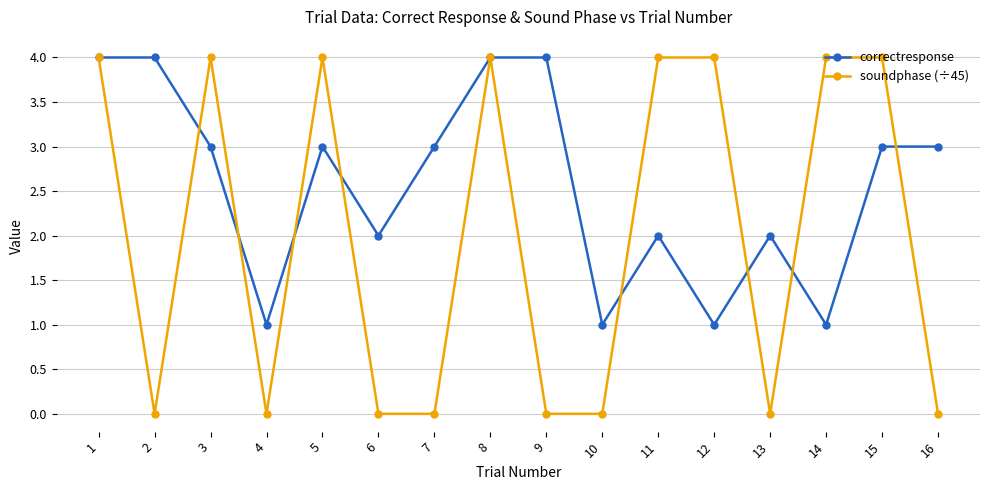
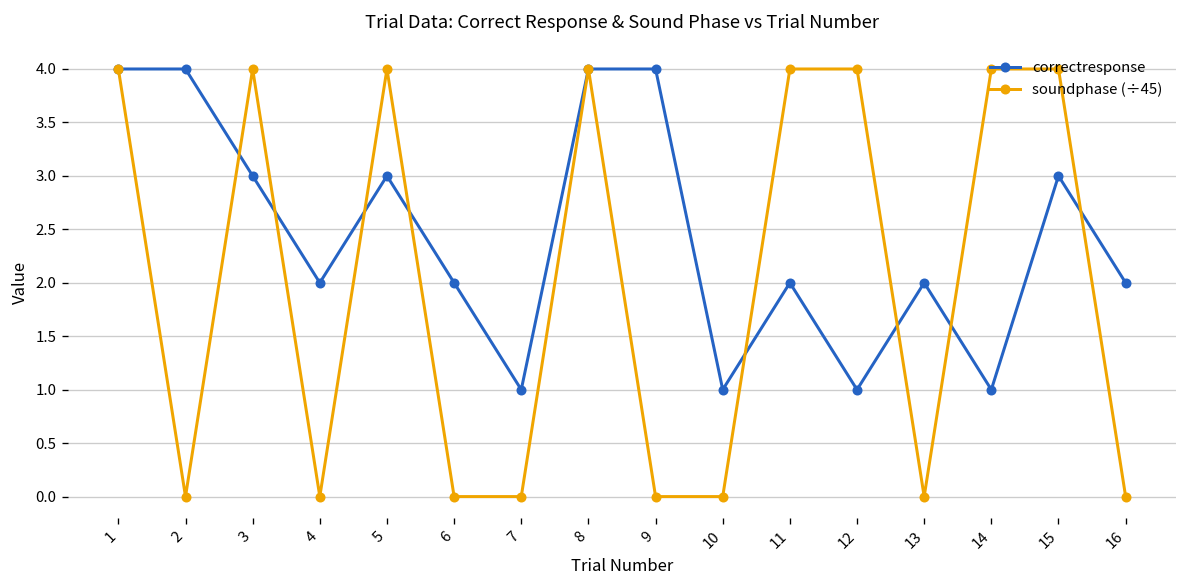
  {
    "correctresponse": {
      "2": 4,
      "3": 3,
-     "4": 1,
+     "4": 2,
      "5": 3,
      "6": 2,
-     "7": 3,
+     "7": 1,
      "9": 4,
      "10": 1,
      "11": 2,
      "12": 1,
      "13": 2,
      "14": 1,
      "15": 3,
-     "16": 3
+     "16": 2
    },
    "soundphase (÷45)": {
      "2": 0,
      "3": 4,
      "4": 0,
      "5": 4,
      "6": 0,
      "7": 0,
      "9": 0,
      "10": 0,
      "11": 4,
      "12": 4,
      "13": 0,
      "14": 4,
      "15": 4,
      "16": 0
    }
  }
